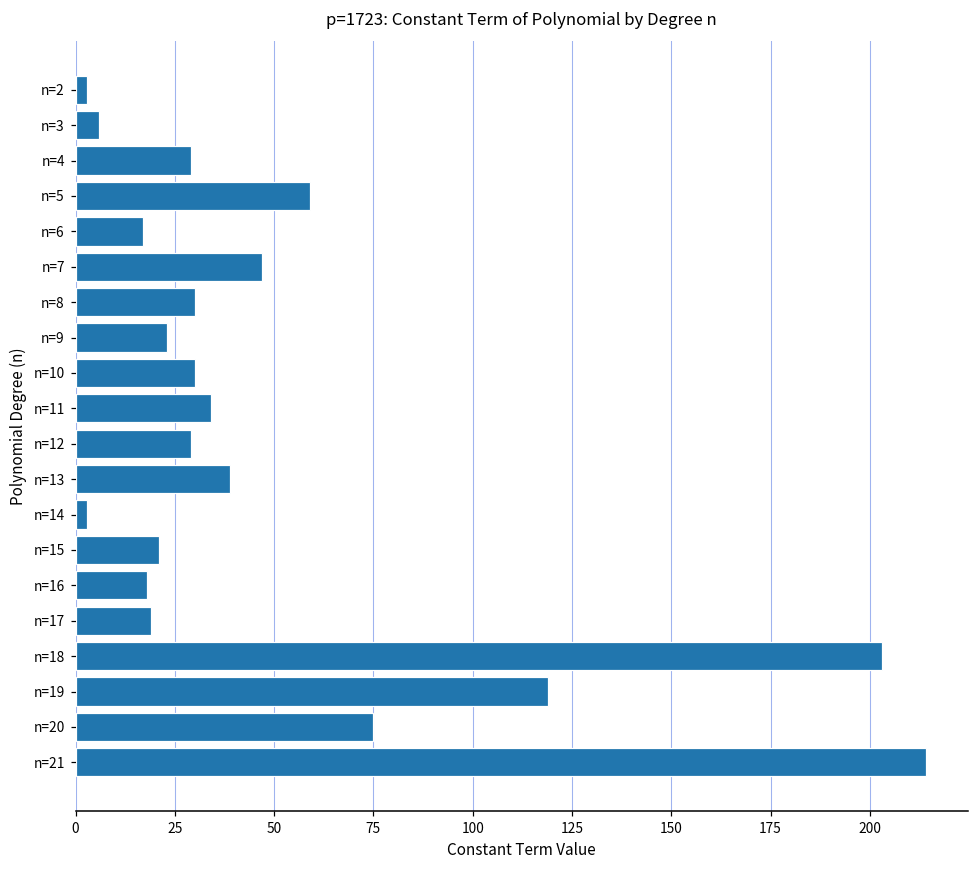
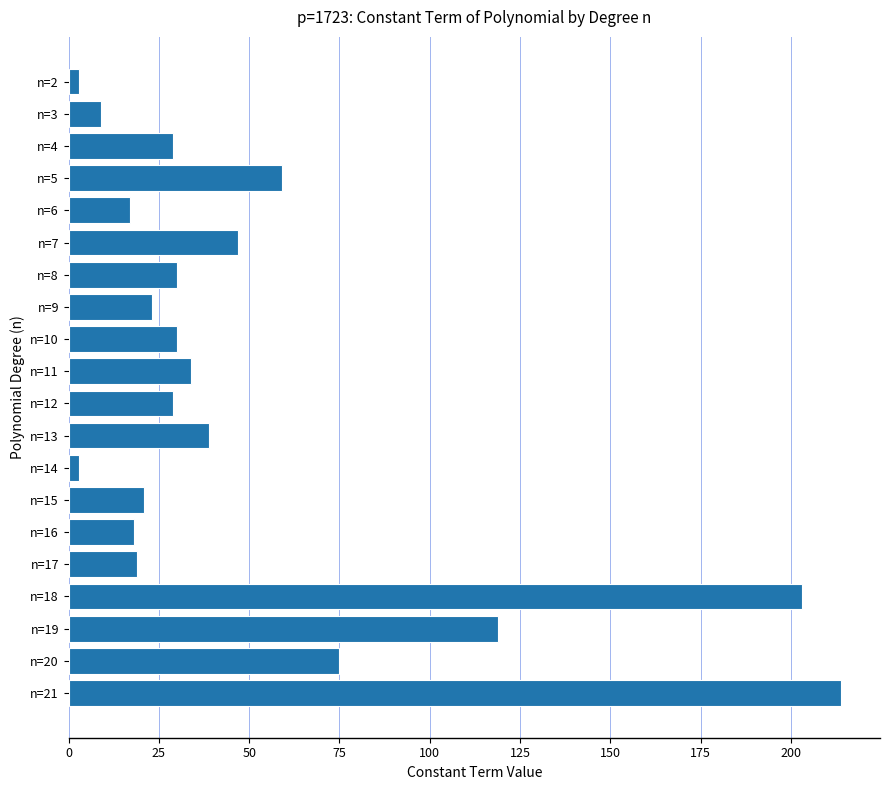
  {
    "n=2": 3,
-   "n=3": 6,
+   "n=3": 9,
    "n=4": 29,
    "n=5": 59,
    "n=6": 17,
    "n=7": 47,
    "n=8": 30,
    "n=9": 23,
    "n=10": 30,
    "n=11": 34,
    "n=12": 29,
    "n=13": 39,
    "n=14": 3,
    "n=15": 21,
    "n=16": 18,
    "n=17": 19,
    "n=18": 203,
    "n=19": 119,
    "n=20": 75,
    "n=21": 214
  }
